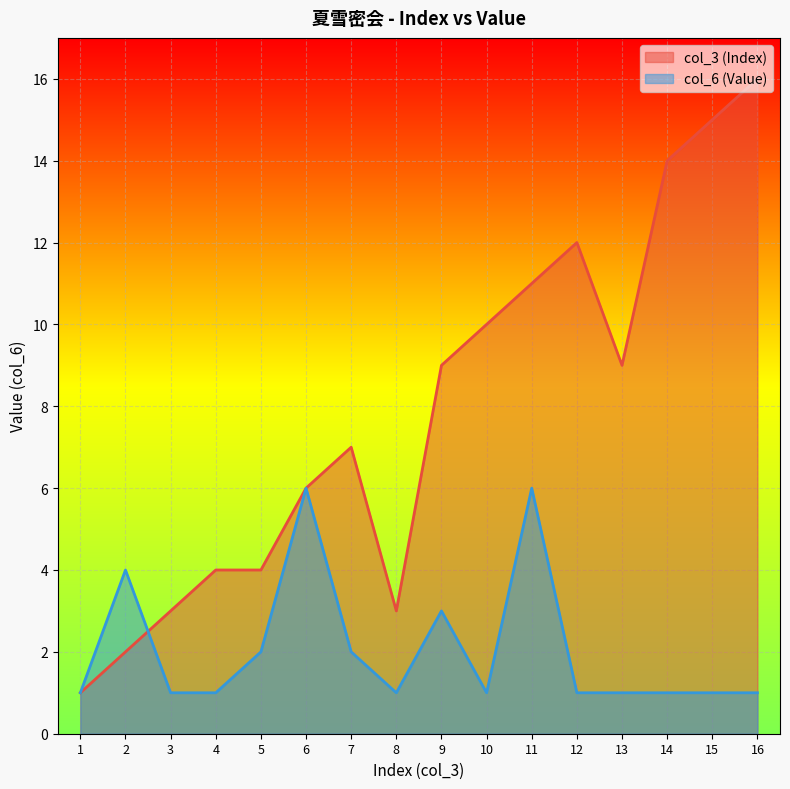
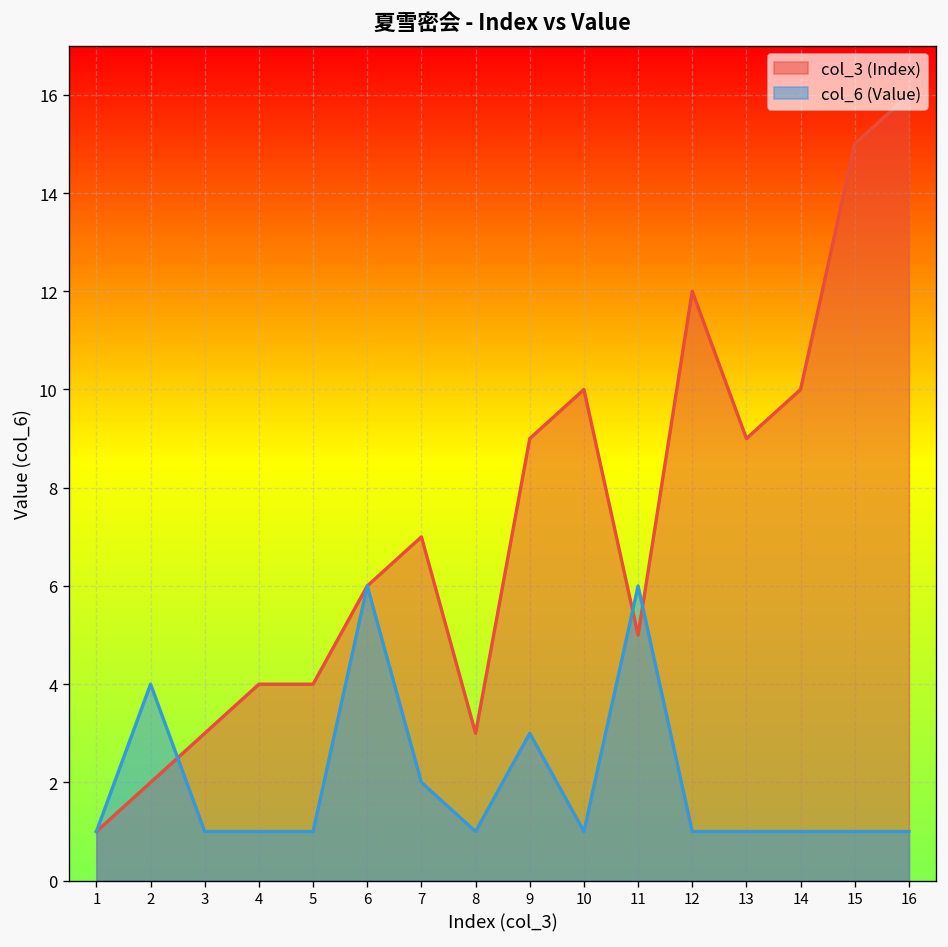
  {
    "col_3 (Index)": {
      "2": 2,
      "3": 3,
      "4": 4,
      "5": 4,
      "7": 7,
      "8": 3,
      "9": 9,
      "10": 10,
-     "11": 11,
+     "11": 5,
      "12": 12,
      "13": 9,
-     "14": 14,
+     "14": 10,
      "15": 15
    },
    "col_6 (Value)": {
      "2": 4,
      "3": 1,
      "4": 1,
-     "5": 2,
+     "5": 1,
      "7": 2,
      "8": 1,
      "9": 3,
      "10": 1,
      "11": 6,
      "12": 1,
      "13": 1,
      "14": 1,
      "15": 1,
      "16": 1
    }
  }
